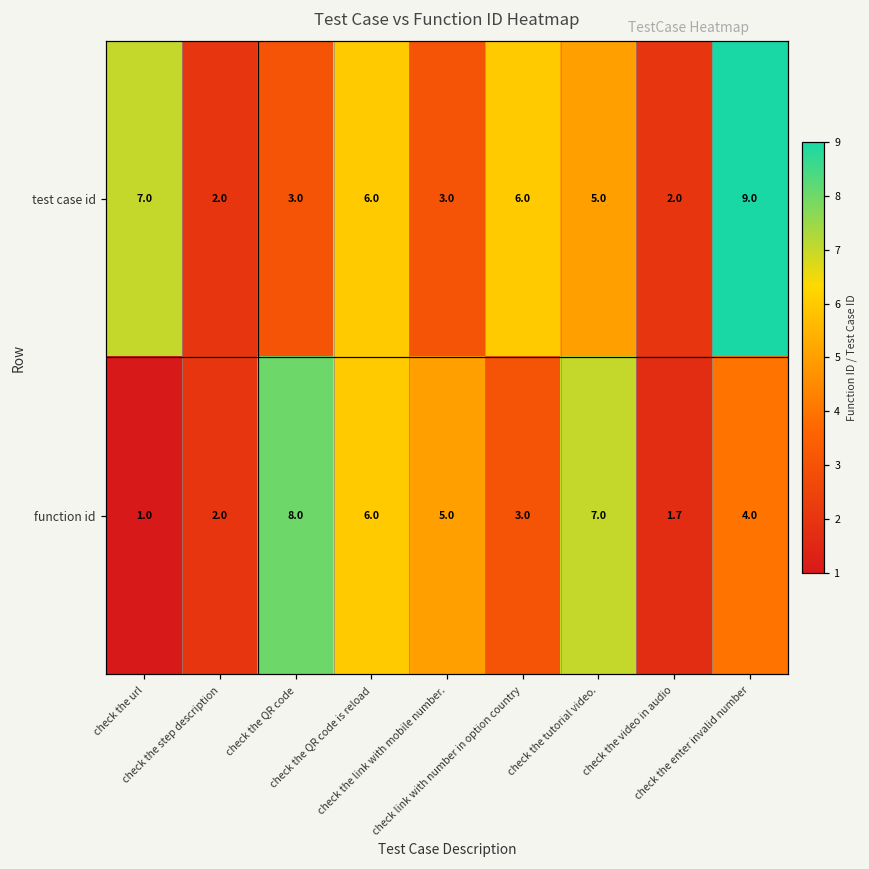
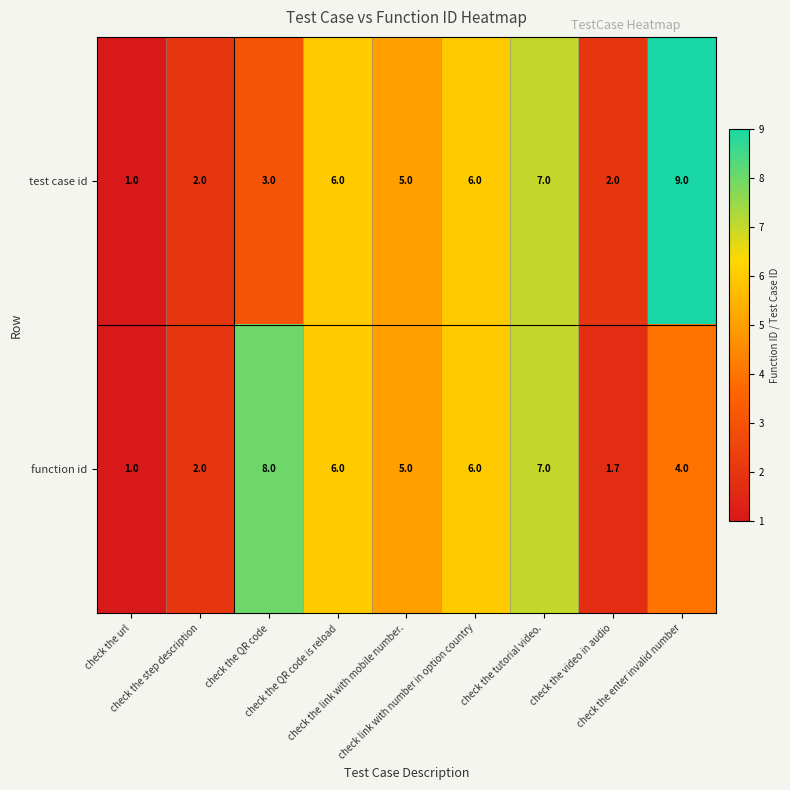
  {
    "test case id": {
-     "check the url": 7.0,
+     "check the url": 1.0,
      "check the step description": 2.0,
      "check the QR code": 3.0,
      "check the QR code is reload": 6.0,
-     "check the link with mobile number.": 3.0,
+     "check the link with mobile number.": 5.0,
      "check link with number in option country": 6.0,
-     "check the tutorial video.": 5.0,
+     "check the tutorial video.": 7.0,
      "check the video in audio": 2.0,
      "check the enter invalid number": 9.0
    },
    "function id": {
      "check the url": 1.0,
      "check the step description": 2.0,
      "check the QR code": 8.0,
      "check the QR code is reload": 6.0,
      "check the link with mobile number.": 5.0,
-     "check link with number in option country": 3.0,
+     "check link with number in option country": 6.0,
      "check the tutorial video.": 7.0,
      "check the video in audio": 1.7,
      "check the enter invalid number": 4.0
    }
  }
